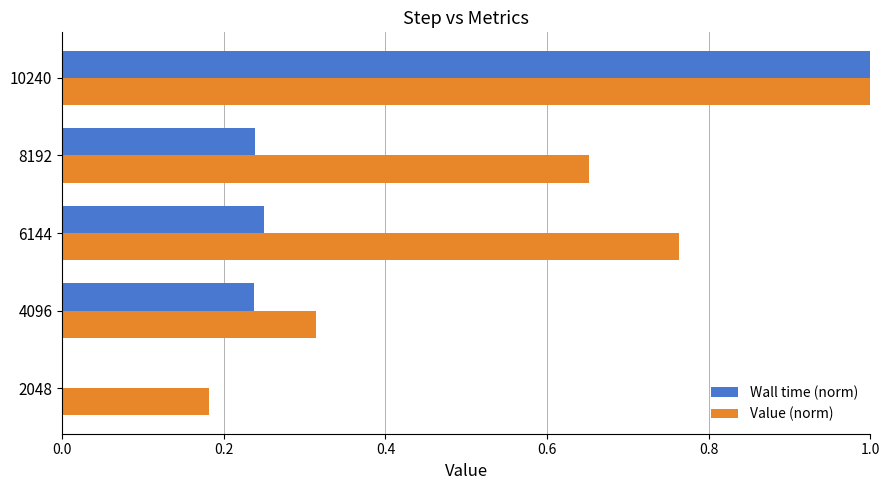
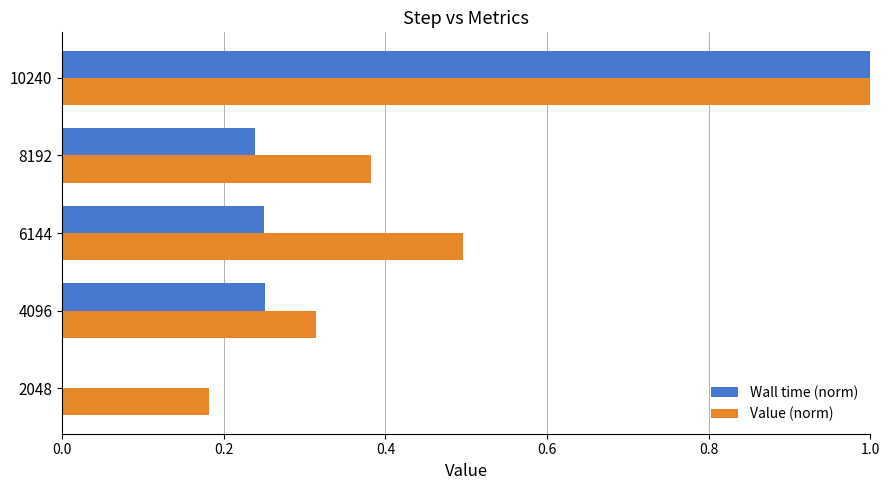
  {
    "Wall time (norm)": {
      "10240": 1.00,
      "8192": 0.24,
      "6144": 0.25,
-     "4096": 0.24,
+     "4096": 0.25,
      "2048": 0.00
    },
    "Value (norm)": {
      "10240": 1.00,
-     "8192": 0.65,
-     "6144": 0.76,
+     "8192": 0.38,
+     "6144": 0.50,
      "4096": 0.31,
      "2048": 0.18
    }
  }
